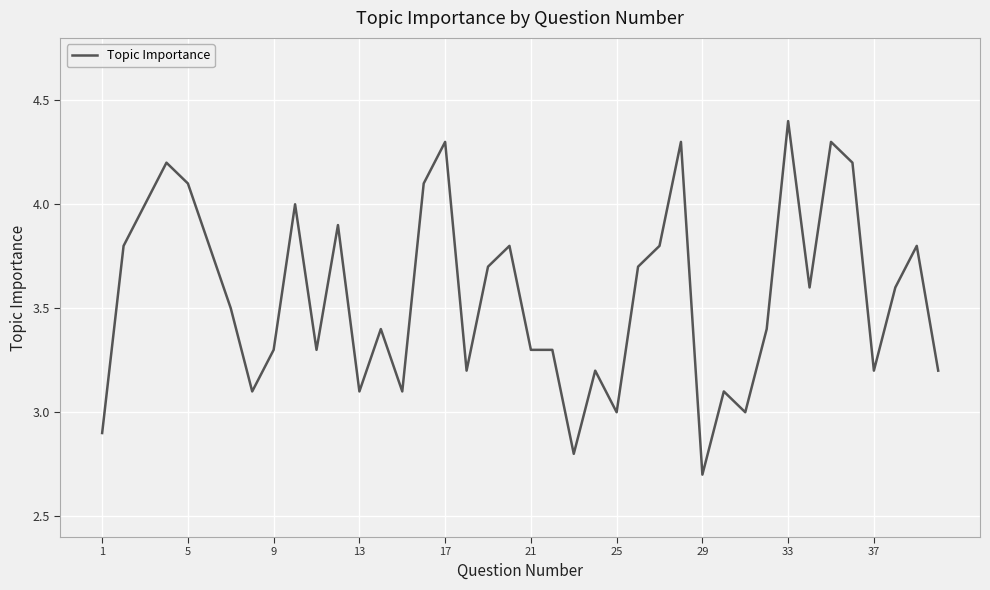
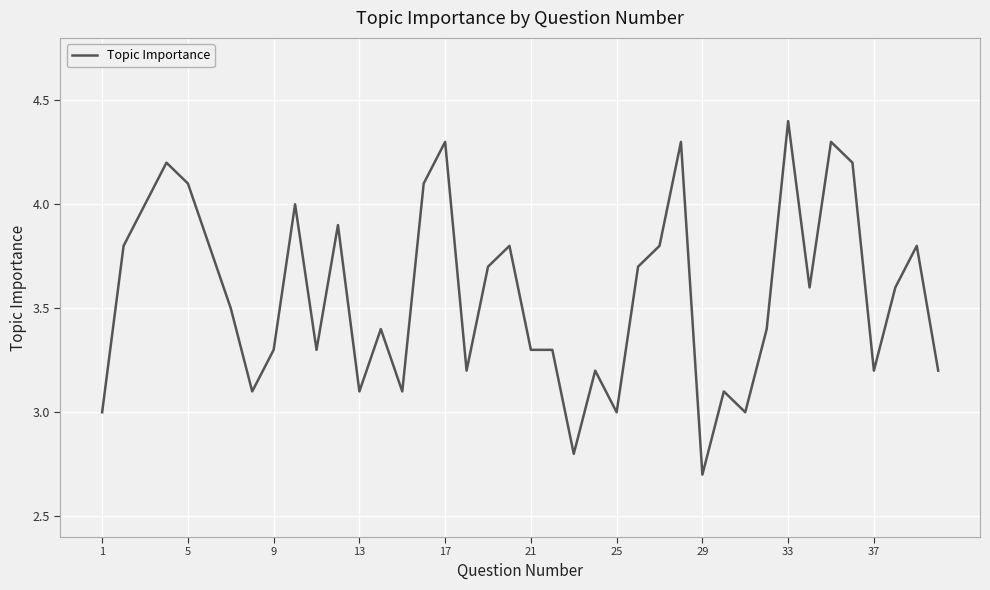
  {
-   "1": 2.9,
+   "1": 3.0,
    "5": 4.1,
    "9": 3.3,
    "13": 3.1,
    "17": 4.3,
    "21": 3.3,
    "25": 3.0,
    "29": 2.7,
    "33": 4.4,
    "37": 3.2
  }
